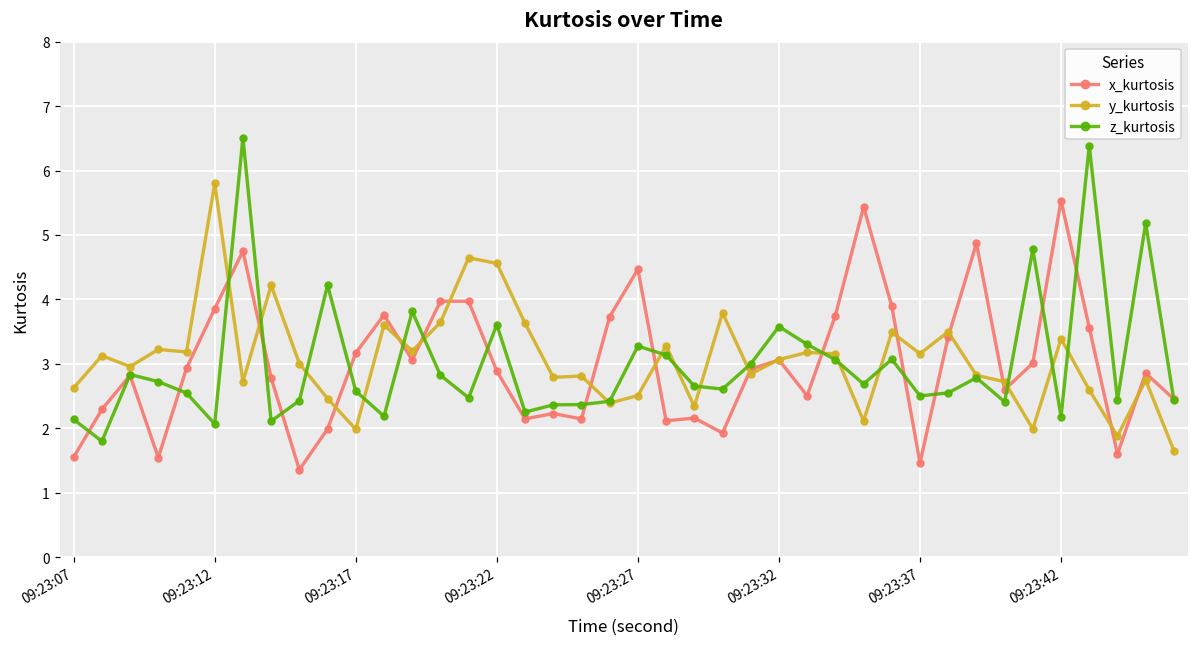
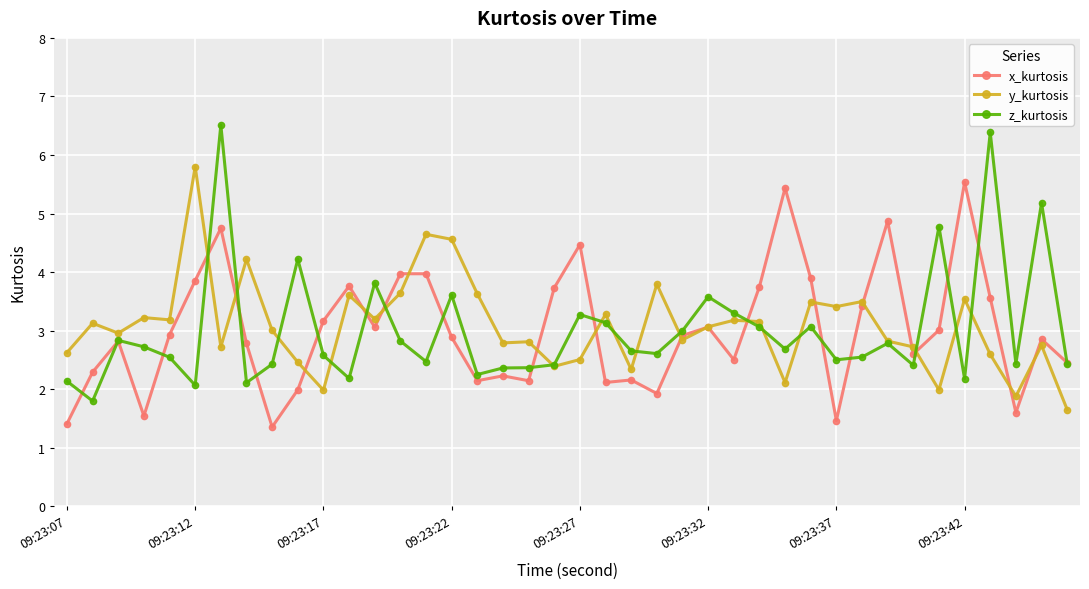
  {
    "x_kurtosis": {
-     "09:23:07": 1.5,
+     "09:23:07": 1.4,
      "09:23:12": 3.9,
      "09:23:17": 3.2,
      "09:23:22": 2.9,
      "09:23:27": 4.5,
      "09:23:37": 1.5,
      "09:23:42": 5.5
    },
    "y_kurtosis": {
      "09:23:07": 2.6,
      "09:23:12": 5.8,
      "09:23:17": 2.0,
      "09:23:22": 4.6,
      "09:23:27": 2.5,
-     "09:23:37": 3.2,
-     "09:23:42": 3.4
+     "09:23:37": 3.4,
+     "09:23:42": 3.5
    },
    "z_kurtosis": {
      "09:23:07": 2.1,
      "09:23:12": 2.1,
      "09:23:17": 2.6,
      "09:23:22": 3.6,
      "09:23:27": 3.3,
      "09:23:32": 3.6,
      "09:23:37": 2.5,
      "09:23:42": 2.2
    }
  }
